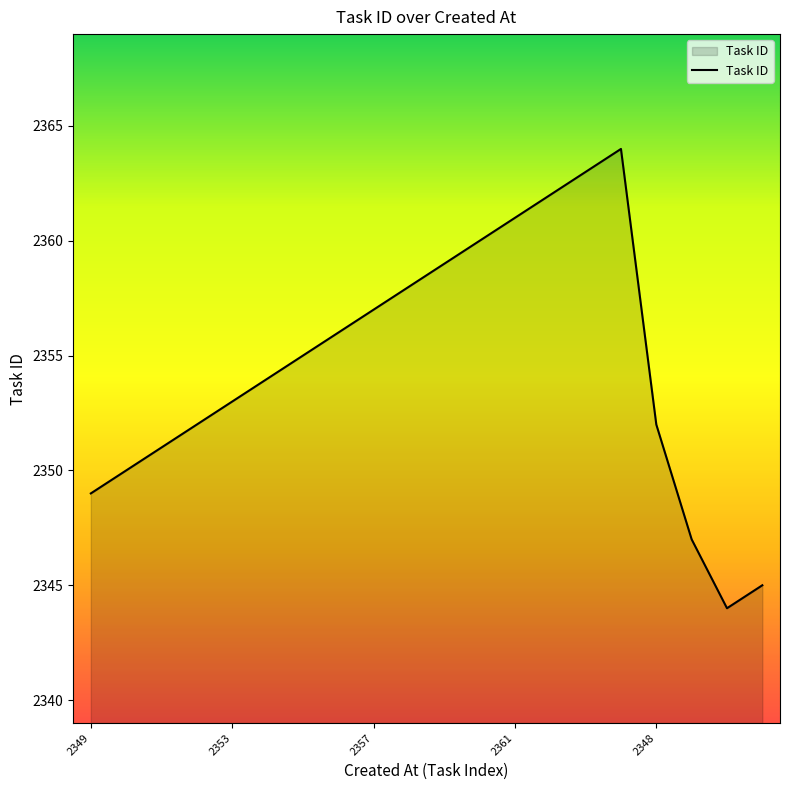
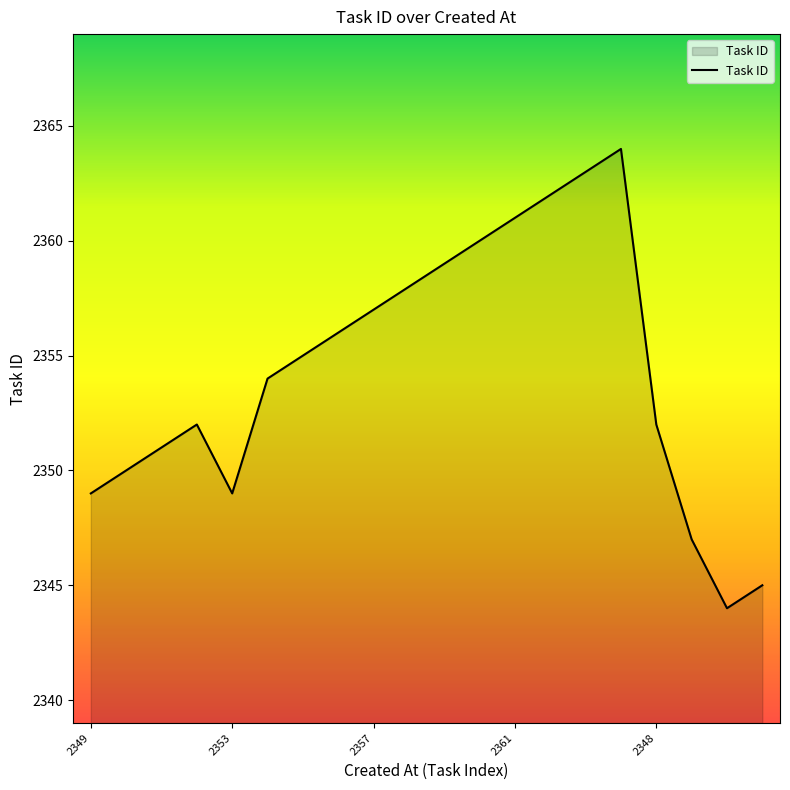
  {
    "2349": 2349,
-   "2353": 2353,
+   "2353": 2349,
    "2357": 2357,
    "2361": 2361,
    "2348": 2352
  }
